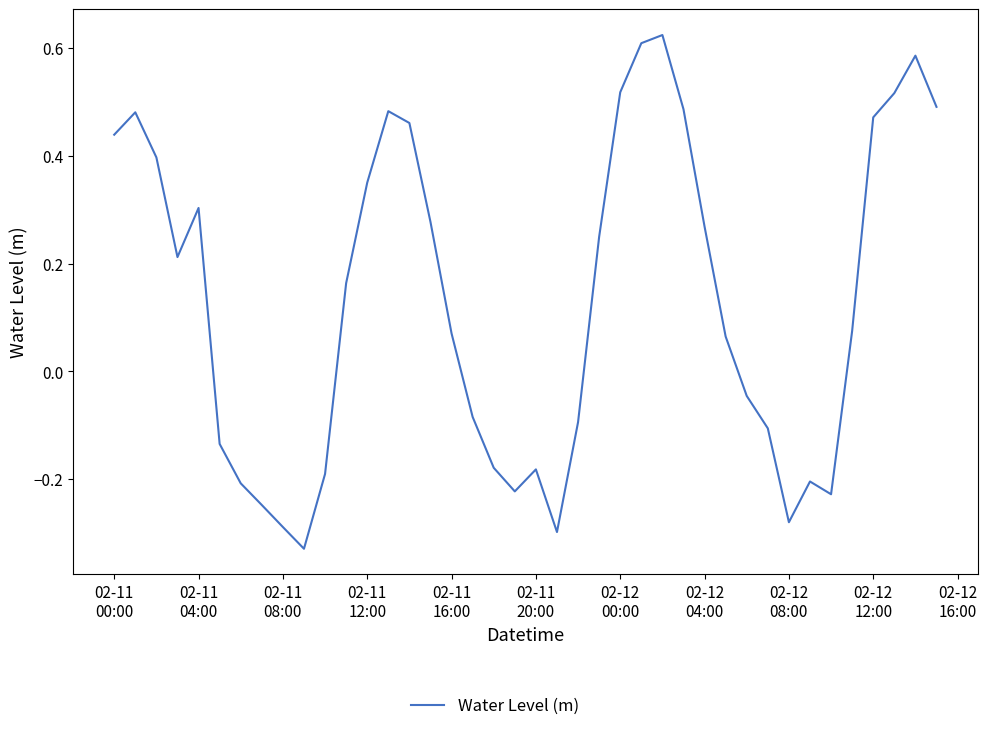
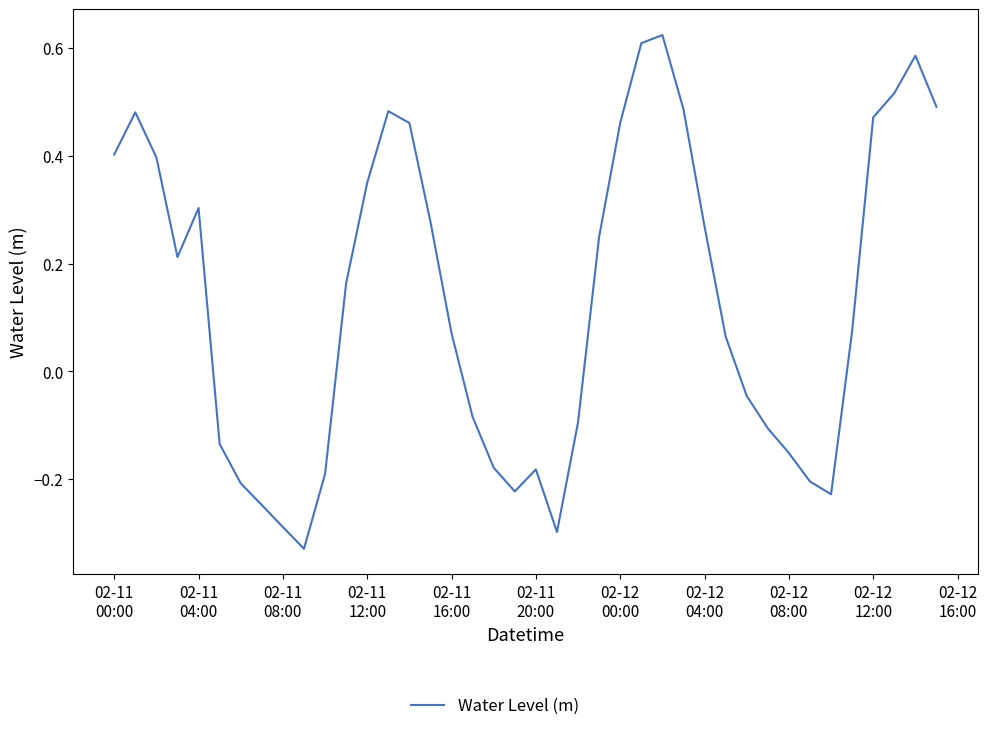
  {
-   "02-11 00:00": 0.44,
+   "02-11 00:00": 0.40,
    "02-11 04:00": 0.30,
    "02-11 08:00": -0.29,
    "02-11 12:00": 0.35,
    "02-11 16:00": 0.07,
    "02-11 20:00": -0.18,
-   "02-12 00:00": 0.52,
+   "02-12 00:00": 0.46,
    "02-12 04:00": 0.27,
-   "02-12 08:00": -0.28,
+   "02-12 08:00": -0.15,
    "02-12 12:00": 0.47
  }
